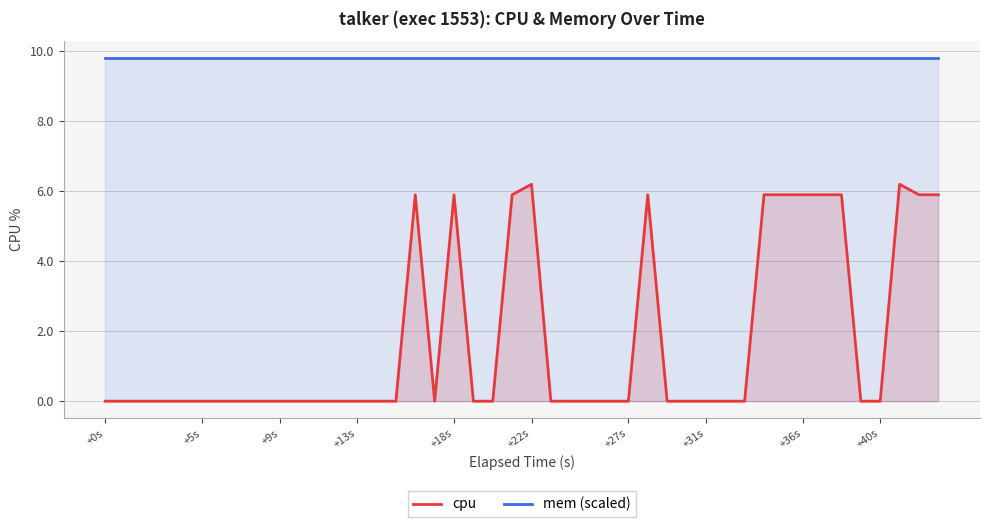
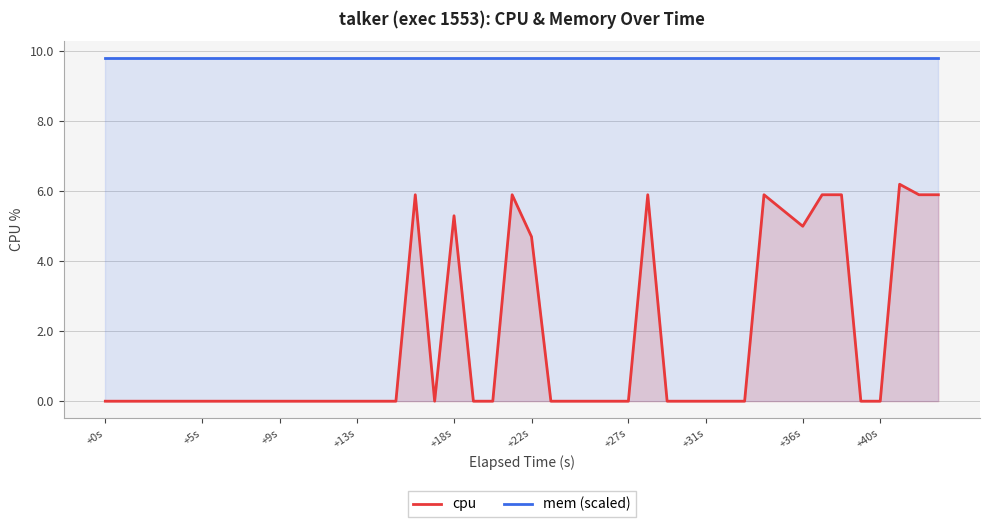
  {
    "cpu": {
      "+0s": 0.0,
      "+5s": 0.0,
      "+9s": 0.0,
      "+13s": 0.0,
-     "+18s": 5.9,
-     "+22s": 6.2,
+     "+18s": 5.3,
+     "+22s": 4.7,
      "+27s": 0.0,
      "+31s": 0.0,
-     "+36s": 5.9,
+     "+36s": 5.0,
      "+40s": 0.0
    },
    "mem (scaled)": {
      "+0s": 9.8,
      "+5s": 9.8,
      "+9s": 9.8,
      "+13s": 9.8,
      "+18s": 9.8,
      "+22s": 9.8,
      "+27s": 9.8,
      "+31s": 9.8,
      "+36s": 9.8,
      "+40s": 9.8
    }
  }
